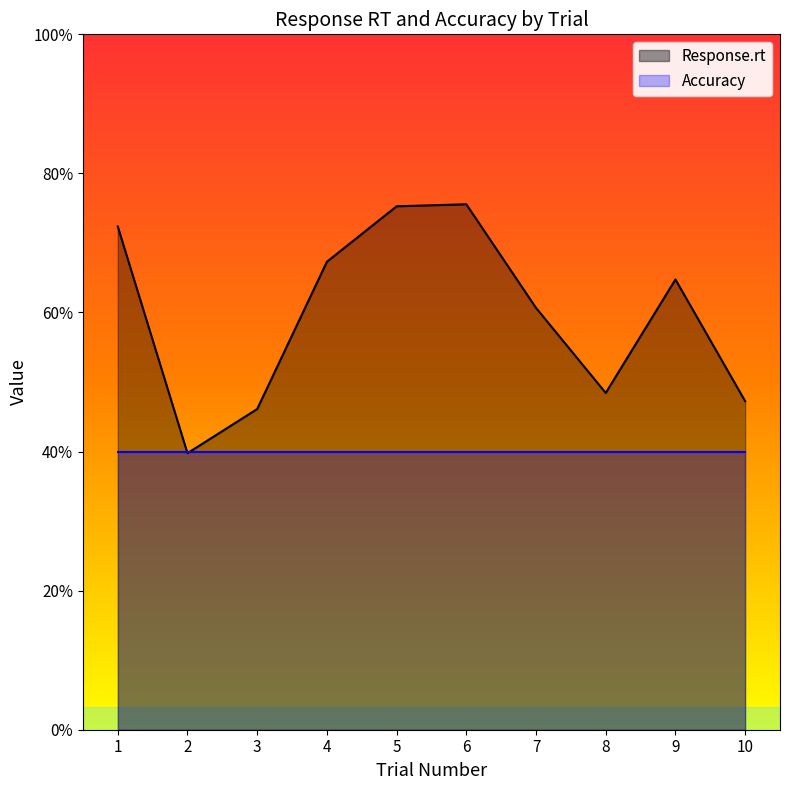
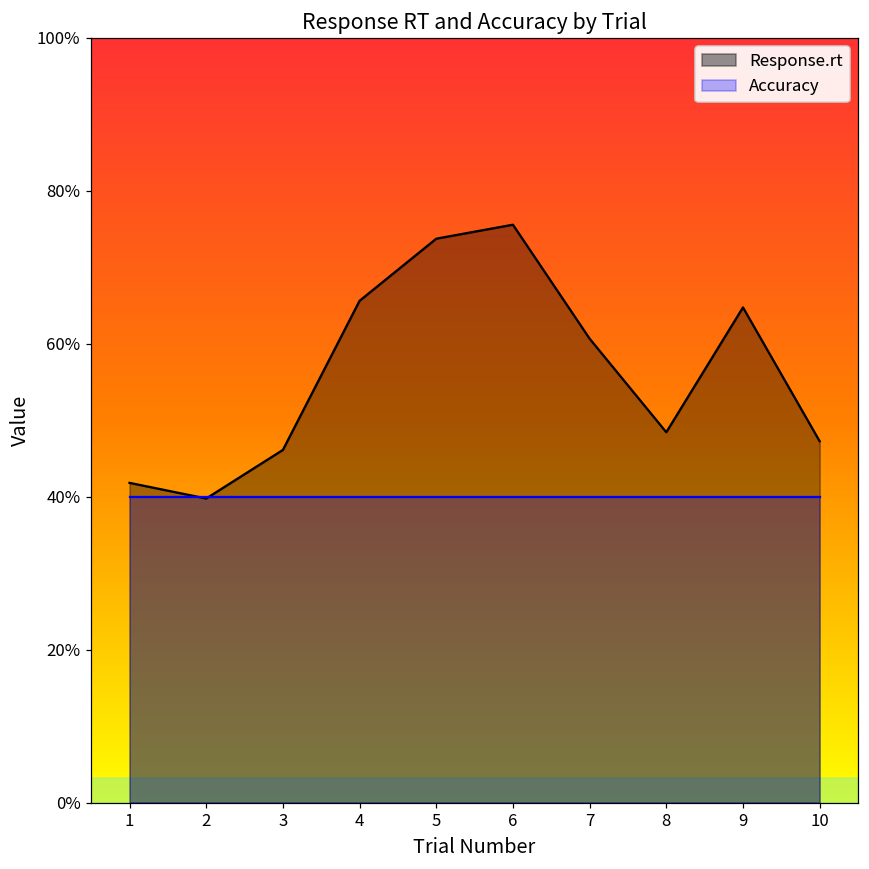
  {
    "Response.rt": {
-     "1": "72%",
+     "1": "42%",
      "3": "46%",
-     "4": "67%",
-     "5": "75%",
+     "4": "66%",
+     "5": "74%",
      "6": "76%",
      "7": "61%",
      "8": "48%",
      "9": "65%",
      "10": "47%"
    },
    "Accuracy": {
      "1": "40%",
      "3": "40%",
      "4": "40%",
      "5": "40%",
      "6": "40%",
      "7": "40%",
      "8": "40%",
      "9": "40%",
      "10": "40%"
    }
  }
